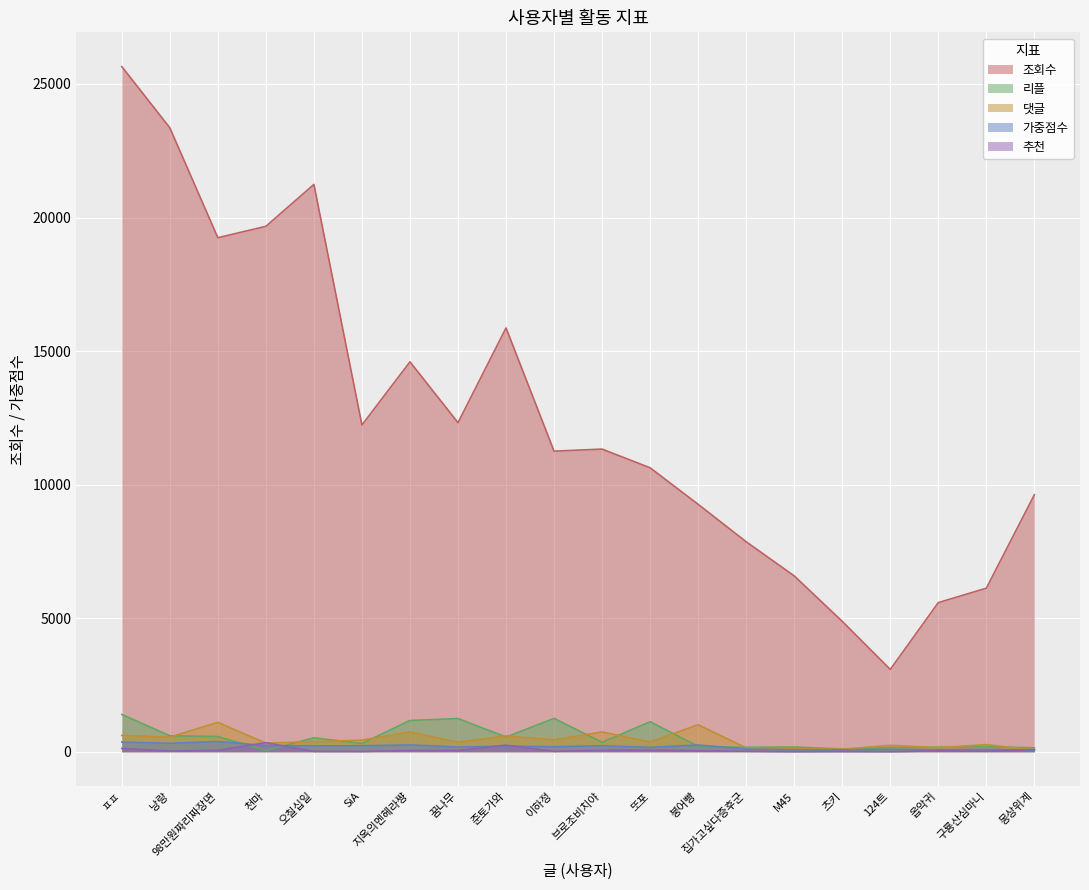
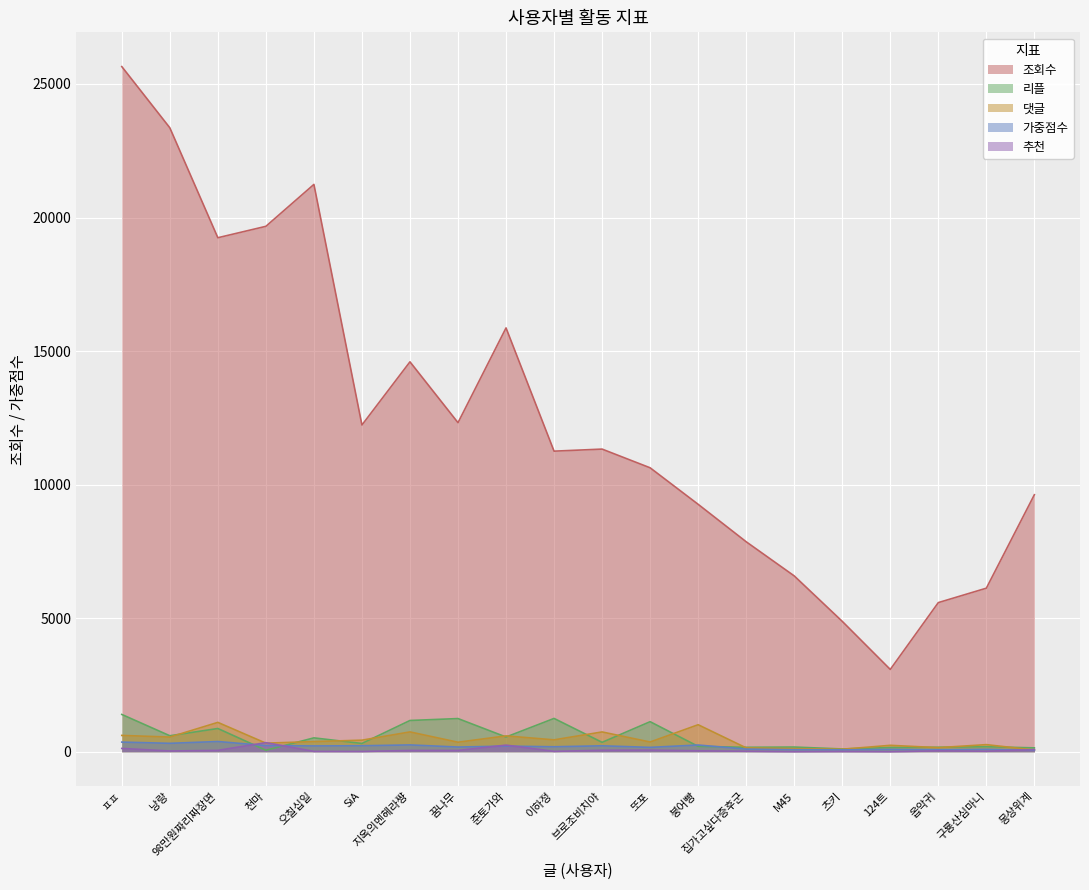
  {
    "리플": {
      "ㅍㅍ": 1400,
-     "98만원짜리짜장면": 600,
+     "98만원짜리짜장면": 900,
      "천마": 100,
      "오칠십일": 500,
      "지옥의멘헤라쨩": 1200,
      "꿈나무": 1200,
      "이하정": 1200,
      "브로조비치야": 400,
      "또포": 1100
    }
  }
